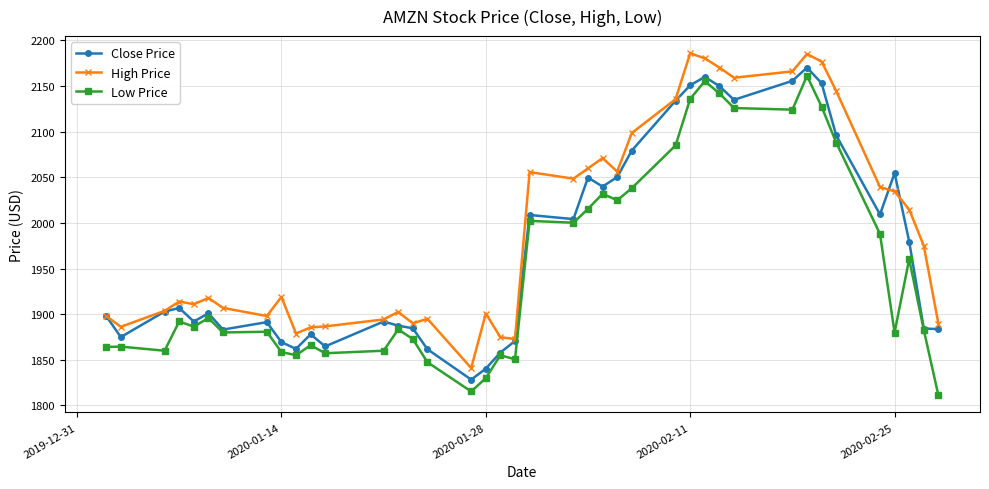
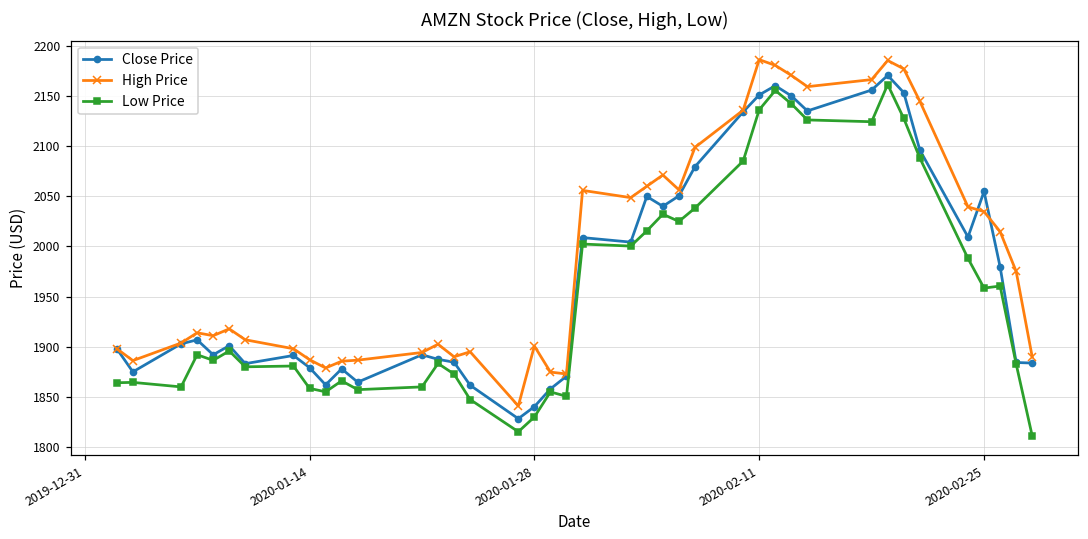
  {
    "Close Price": {
-     "2020-01-14": 1870,
+     "2020-01-14": 1880,
      "2020-01-28": 1840,
      "2020-02-11": 2150,
      "2020-02-25": 2050
    },
    "High Price": {
-     "2020-01-14": 1920,
+     "2020-01-14": 1890,
      "2020-01-28": 1900,
      "2020-02-11": 2190,
      "2020-02-25": 2030
    },
    "Low Price": {
      "2020-01-14": 1860,
      "2020-01-28": 1830,
      "2020-02-11": 2140,
-     "2020-02-25": 1880
+     "2020-02-25": 1960
    }
  }
